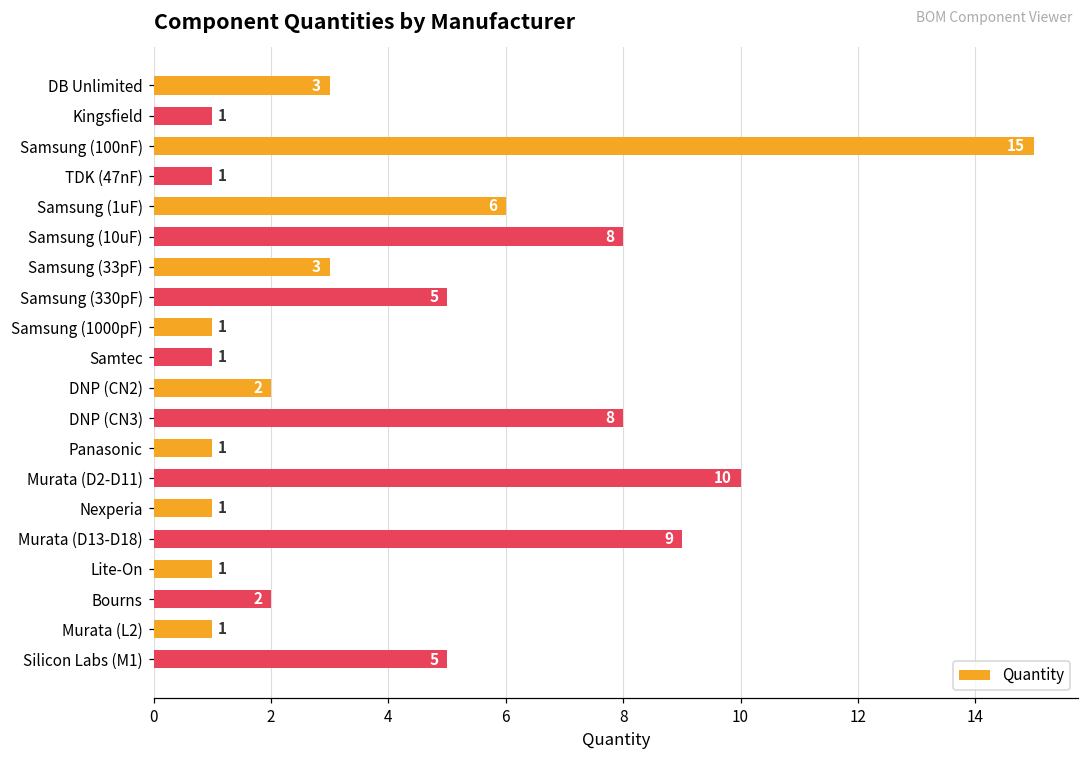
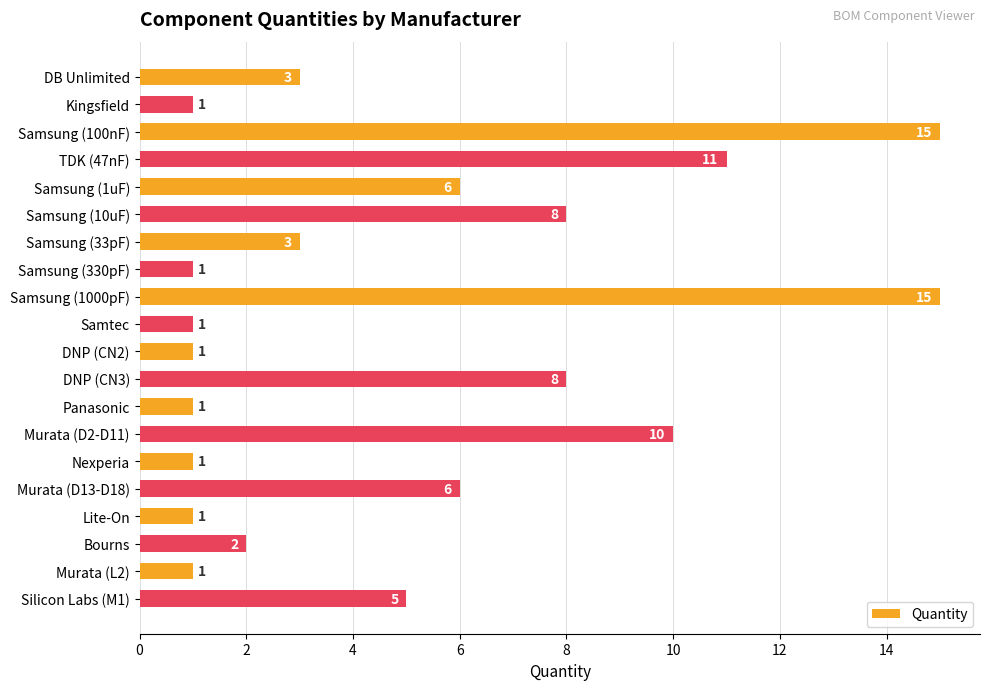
  {
    "DB Unlimited": 3,
    "Kingsfield": 1,
    "Samsung (100nF)": 15,
-   "TDK (47nF)": 1,
+   "TDK (47nF)": 11,
    "Samsung (1uF)": 6,
    "Samsung (10uF)": 8,
    "Samsung (33pF)": 3,
-   "Samsung (330pF)": 5,
-   "Samsung (1000pF)": 1,
+   "Samsung (330pF)": 1,
+   "Samsung (1000pF)": 15,
    "Samtec": 1,
-   "DNP (CN2)": 2,
+   "DNP (CN2)": 1,
    "DNP (CN3)": 8,
    "Panasonic": 1,
    "Murata (D2-D11)": 10,
    "Nexperia": 1,
-   "Murata (D13-D18)": 9,
+   "Murata (D13-D18)": 6,
    "Lite-On": 1,
    "Bourns": 2,
    "Murata (L2)": 1,
    "Silicon Labs (M1)": 5
  }
